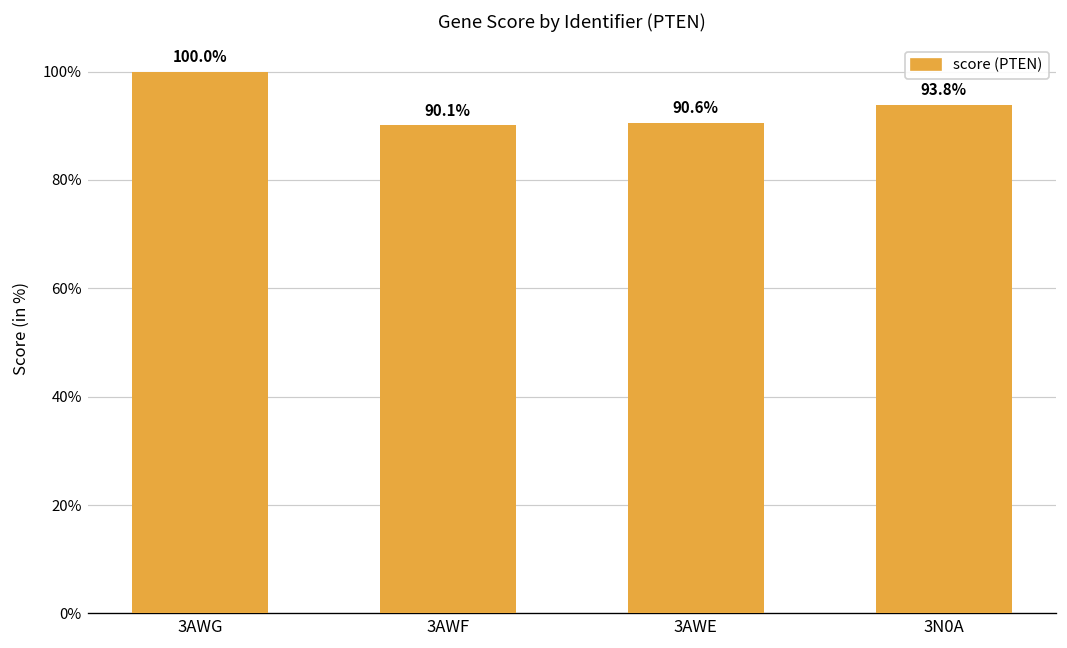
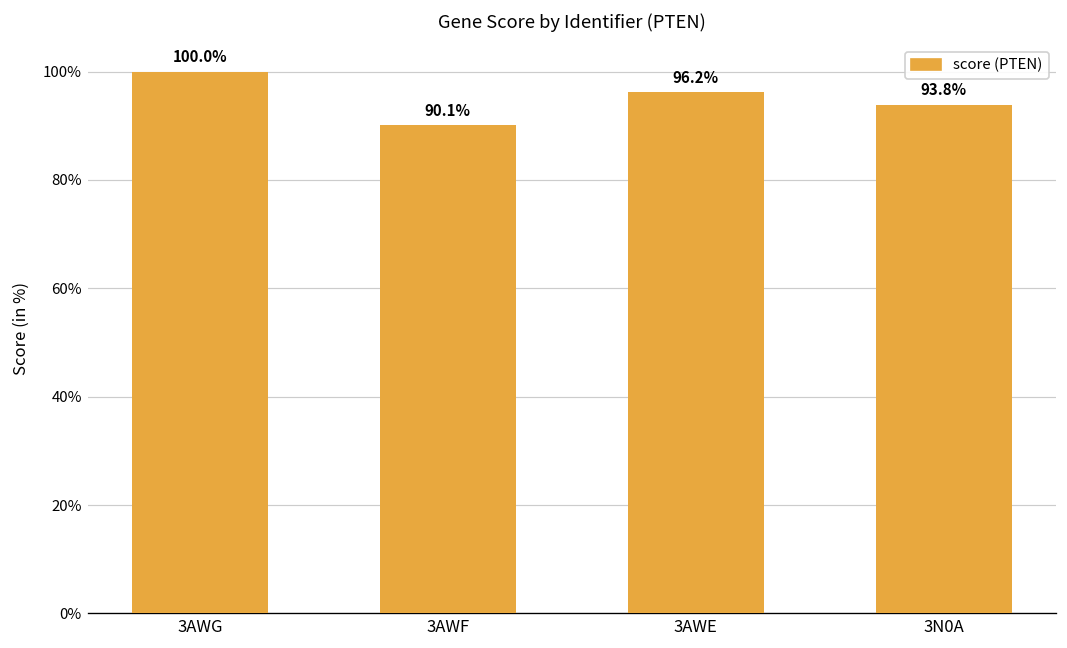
  {
    "3AWG": "100.0%",
    "3AWF": "90.1%",
-   "3AWE": "90.6%",
+   "3AWE": "96.2%",
    "3N0A": "93.8%"
  }
